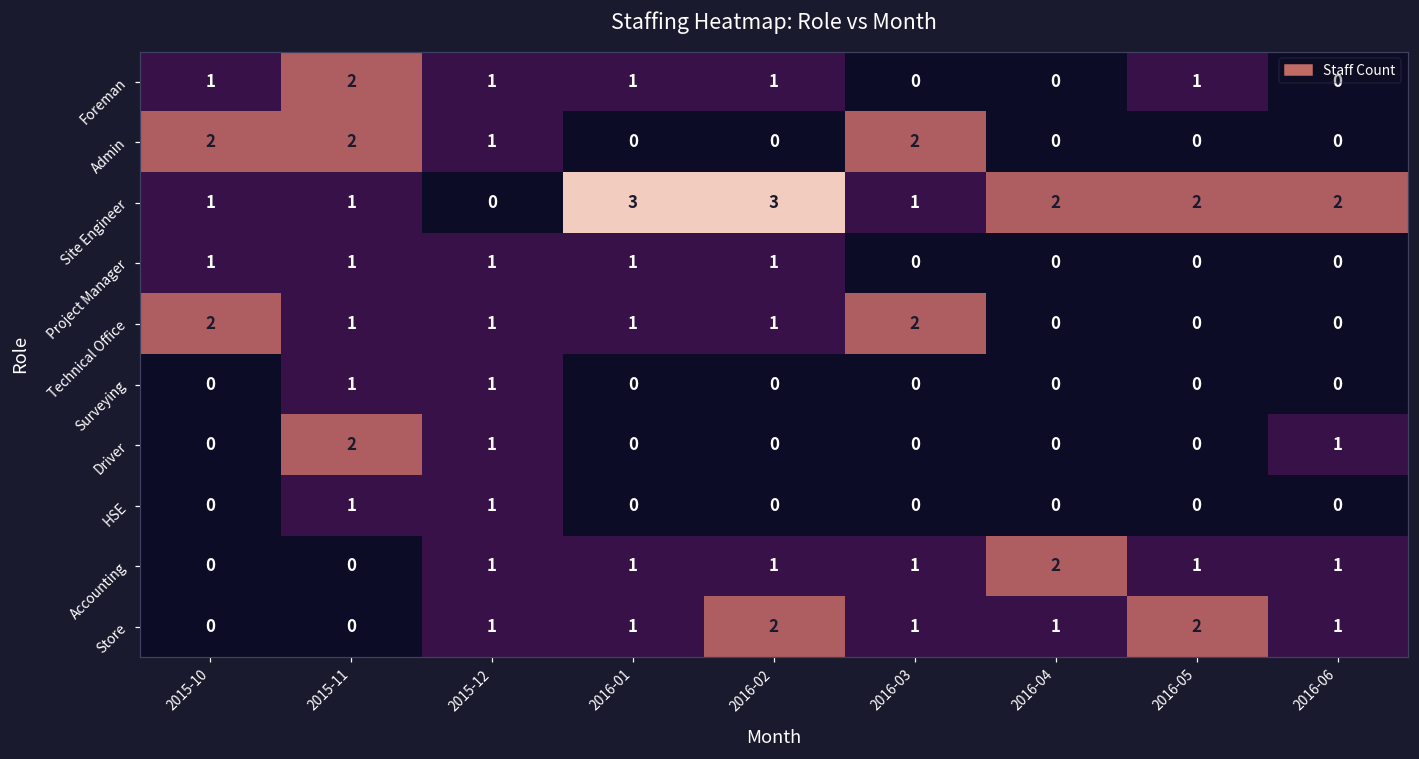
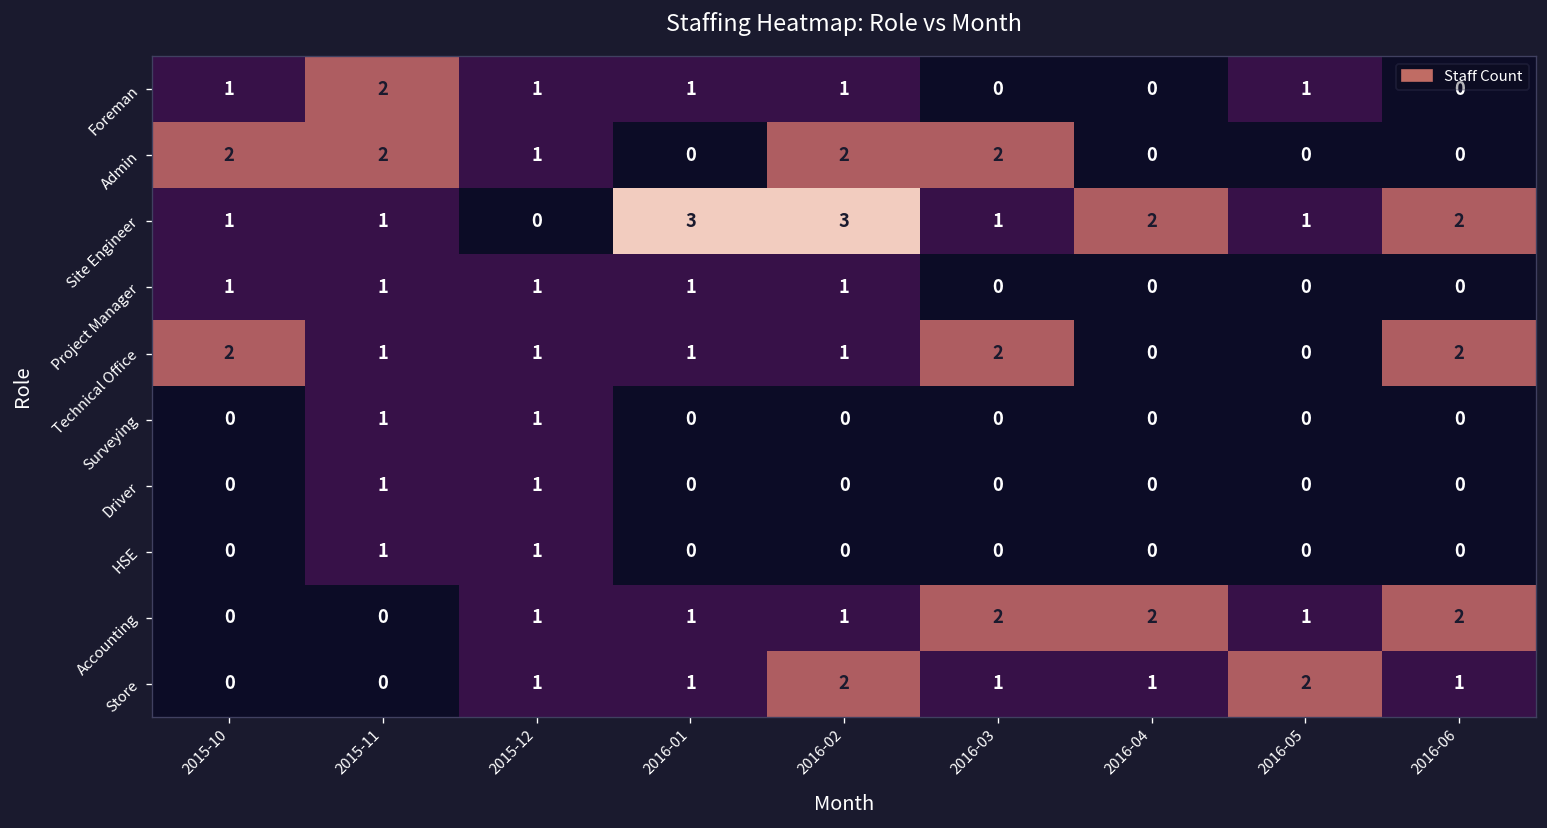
  {
    "Foreman": {
      "2015-10": 1,
      "2015-11": 2,
      "2015-12": 1,
      "2016-01": 1,
      "2016-02": 1,
      "2016-03": 0,
      "2016-04": 0,
      "2016-05": 1
    },
    "Admin": {
      "2015-10": 2,
      "2015-11": 2,
      "2015-12": 1,
      "2016-01": 0,
-     "2016-02": 0,
+     "2016-02": 2,
      "2016-03": 2,
      "2016-04": 0,
      "2016-05": 0,
      "2016-06": 0
    },
    "Site Engineer": {
      "2015-10": 1,
      "2015-11": 1,
      "2015-12": 0,
      "2016-01": 3,
      "2016-02": 3,
      "2016-03": 1,
      "2016-04": 2,
-     "2016-05": 2,
+     "2016-05": 1,
      "2016-06": 2
    },
    "Project Manager": {
      "2015-10": 1,
      "2015-11": 1,
      "2015-12": 1,
      "2016-01": 1,
      "2016-02": 1,
      "2016-03": 0,
      "2016-04": 0,
      "2016-05": 0,
      "2016-06": 0
    },
    "Technical Office": {
      "2015-10": 2,
      "2015-11": 1,
      "2015-12": 1,
      "2016-01": 1,
      "2016-02": 1,
      "2016-03": 2,
      "2016-04": 0,
      "2016-05": 0,
-     "2016-06": 0
+     "2016-06": 2
    },
    "Surveying": {
      "2015-10": 0,
      "2015-11": 1,
      "2015-12": 1,
      "2016-01": 0,
      "2016-02": 0,
      "2016-03": 0,
      "2016-04": 0,
      "2016-05": 0,
      "2016-06": 0
    },
    "Driver": {
      "2015-10": 0,
-     "2015-11": 2,
+     "2015-11": 1,
      "2015-12": 1,
      "2016-01": 0,
      "2016-02": 0,
      "2016-03": 0,
      "2016-04": 0,
      "2016-05": 0,
-     "2016-06": 1
+     "2016-06": 0
    },
    "HSE": {
      "2015-10": 0,
      "2015-11": 1,
      "2015-12": 1,
      "2016-01": 0,
      "2016-02": 0,
      "2016-03": 0,
      "2016-04": 0,
      "2016-05": 0,
      "2016-06": 0
    },
    "Accounting": {
      "2015-10": 0,
      "2015-11": 0,
      "2015-12": 1,
      "2016-01": 1,
      "2016-02": 1,
-     "2016-03": 1,
+     "2016-03": 2,
      "2016-04": 2,
      "2016-05": 1,
-     "2016-06": 1
+     "2016-06": 2
    },
    "Store": {
      "2015-10": 0,
      "2015-11": 0,
      "2015-12": 1,
      "2016-01": 1,
      "2016-02": 2,
      "2016-03": 1,
      "2016-04": 1,
      "2016-05": 2,
      "2016-06": 1
    }
  }
